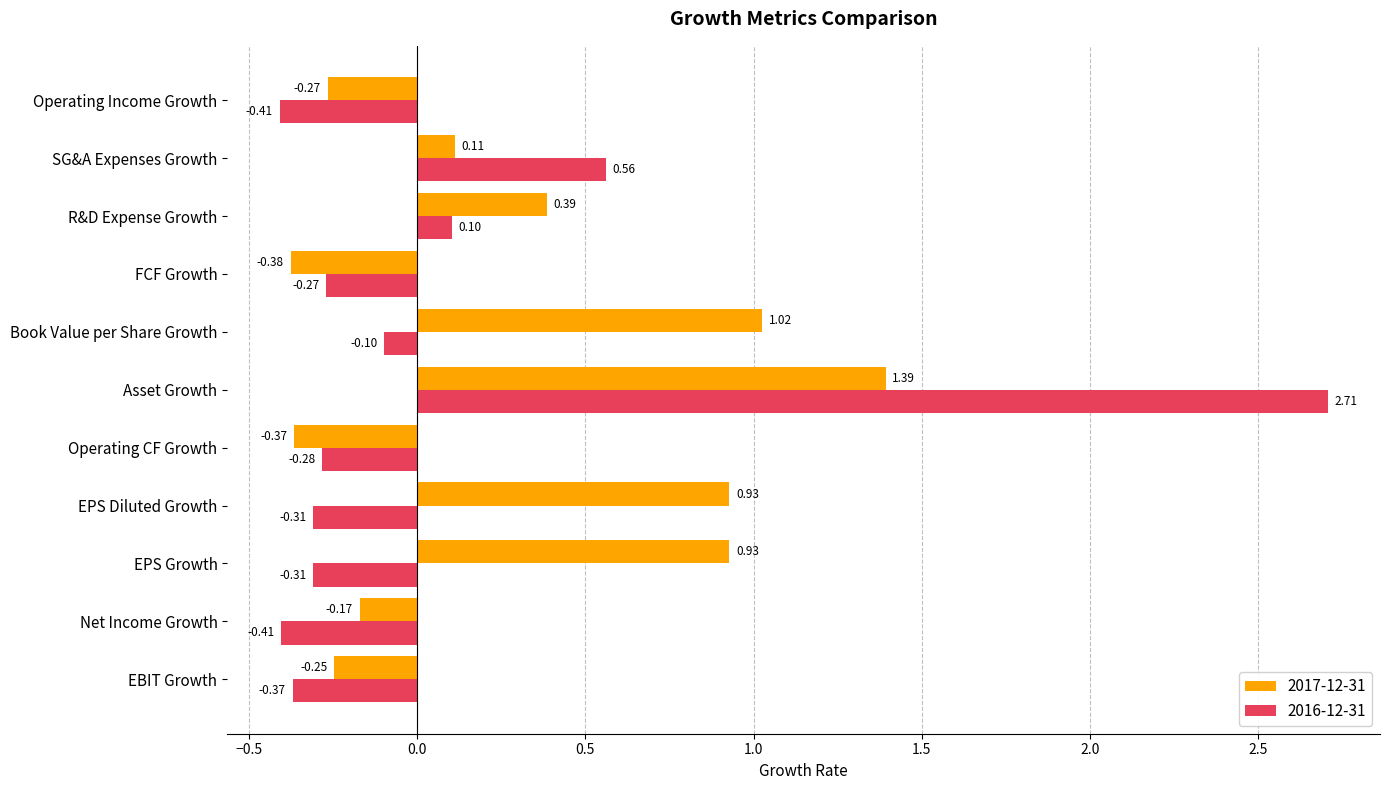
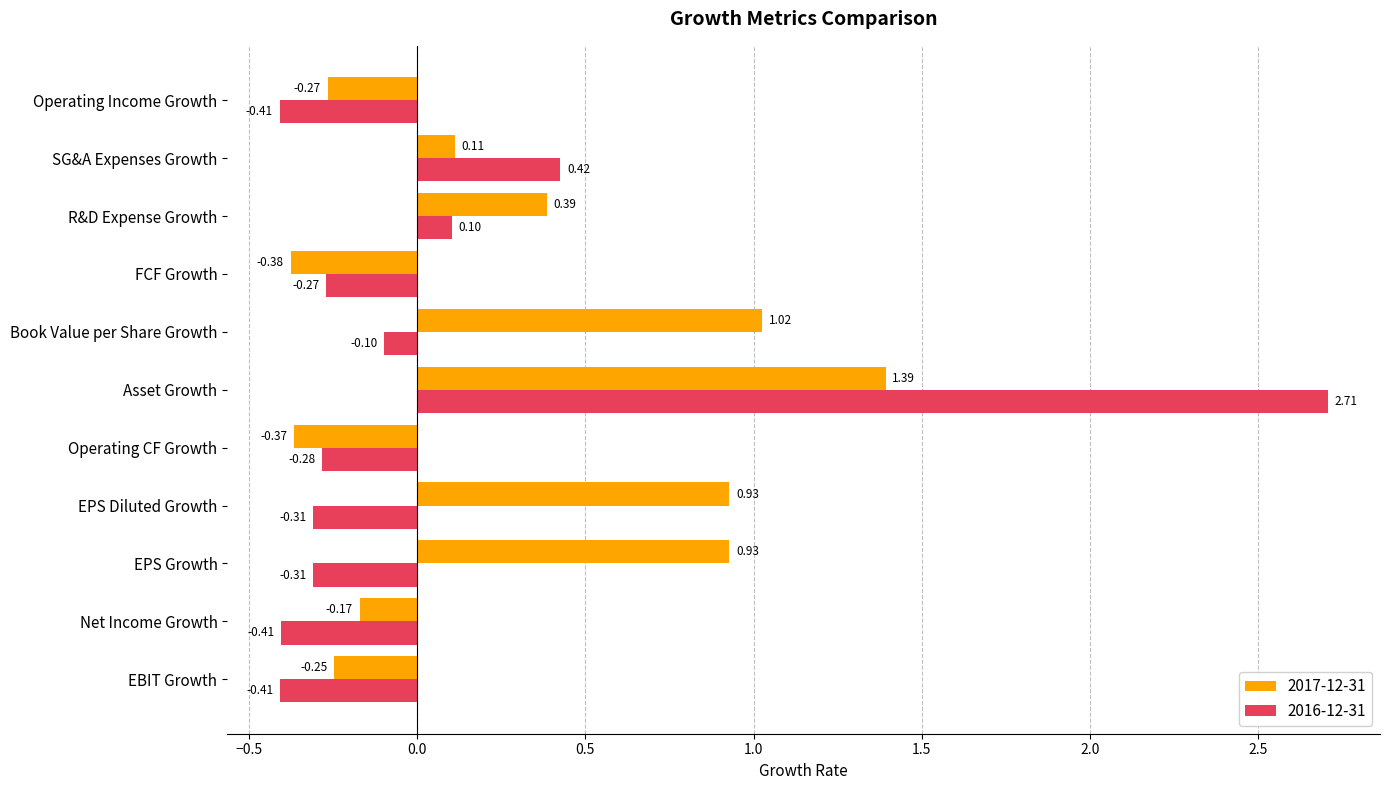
  {
    "2017-12-31": {
      "Operating Income Growth": -0.27,
      "SG&A Expenses Growth": 0.11,
      "R&D Expense Growth": 0.39,
      "FCF Growth": -0.38,
      "Book Value per Share Growth": 1.02,
      "Asset Growth": 1.39,
      "Operating CF Growth": -0.37,
      "EPS Diluted Growth": 0.93,
      "EPS Growth": 0.93,
      "Net Income Growth": -0.17,
      "EBIT Growth": -0.25
    },
    "2016-12-31": {
      "Operating Income Growth": -0.41,
-     "SG&A Expenses Growth": 0.56,
+     "SG&A Expenses Growth": 0.42,
      "R&D Expense Growth": 0.10,
      "FCF Growth": -0.27,
      "Book Value per Share Growth": -0.10,
      "Asset Growth": 2.71,
      "Operating CF Growth": -0.28,
      "EPS Diluted Growth": -0.31,
      "EPS Growth": -0.31,
      "Net Income Growth": -0.41,
-     "EBIT Growth": -0.37
+     "EBIT Growth": -0.41
    }
  }
